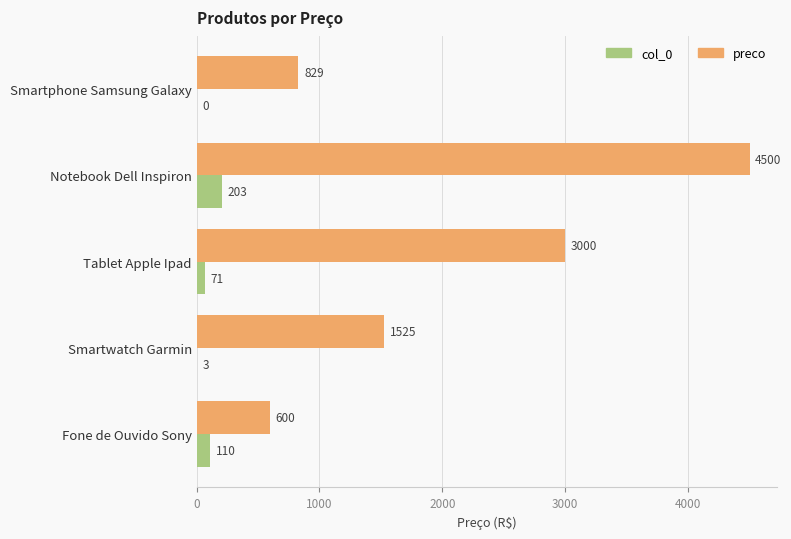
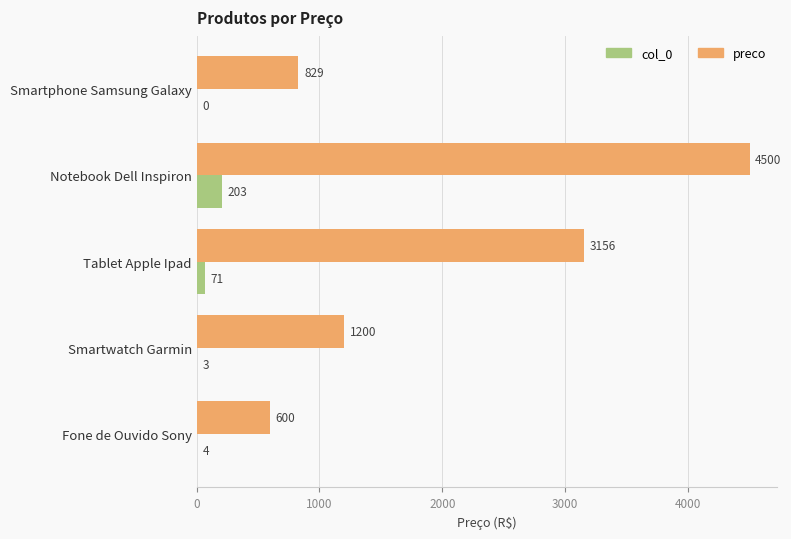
  {
    "col_0": {
      "Smartphone Samsung Galaxy": 0,
      "Notebook Dell Inspiron": 203,
      "Tablet Apple Ipad": 71,
      "Smartwatch Garmin": 3,
-     "Fone de Ouvido Sony": 110
+     "Fone de Ouvido Sony": 4
    },
    "preco": {
      "Smartphone Samsung Galaxy": 829,
      "Notebook Dell Inspiron": 4500,
-     "Tablet Apple Ipad": 3000,
-     "Smartwatch Garmin": 1525,
+     "Tablet Apple Ipad": 3156,
+     "Smartwatch Garmin": 1200,
      "Fone de Ouvido Sony": 600
    }
  }
